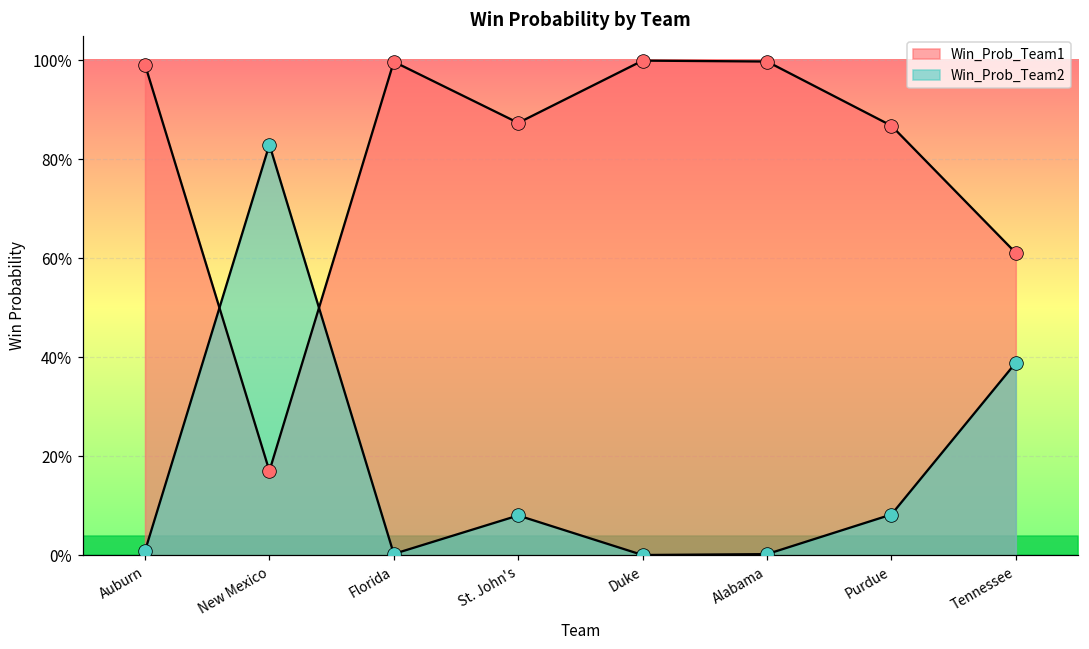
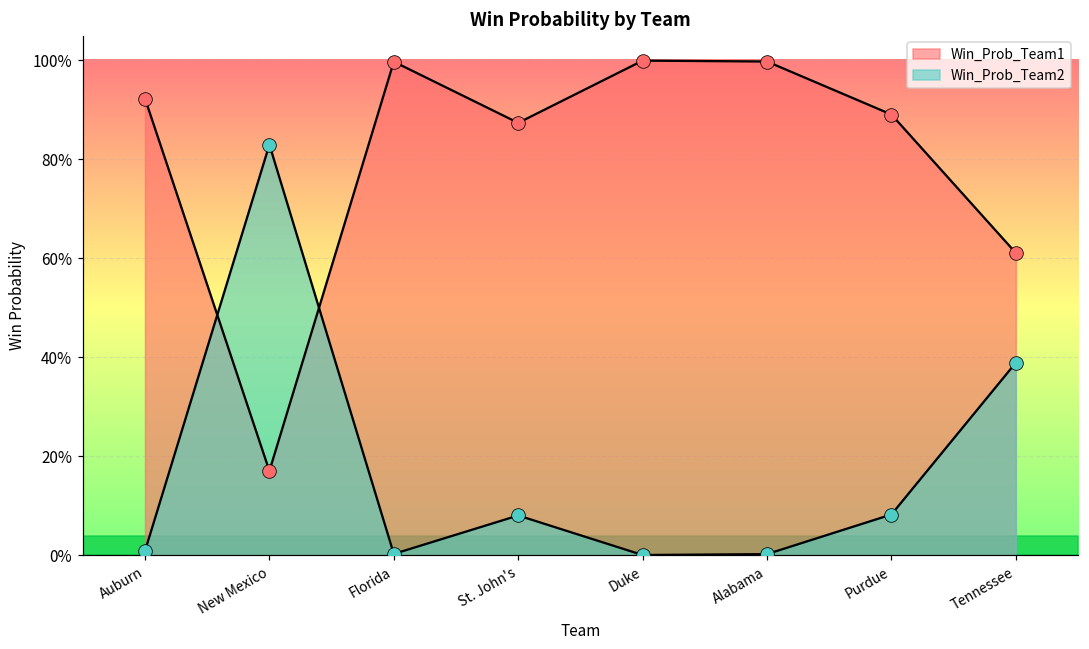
  {
    "Win_Prob_Team1": {
-     "Auburn": "99%",
+     "Auburn": "92%",
      "New Mexico": "17%",
      "Florida": "100%",
      "St. John's": "87%",
      "Duke": "100%",
      "Alabama": "100%",
-     "Purdue": "87%",
+     "Purdue": "89%",
      "Tennessee": "61%"
    },
    "Win_Prob_Team2": {
      "Auburn": "1%",
      "New Mexico": "83%",
      "Florida": "0%",
      "St. John's": "8%",
      "Duke": "0%",
      "Alabama": "0%",
      "Purdue": "8%",
      "Tennessee": "39%"
    }
  }
